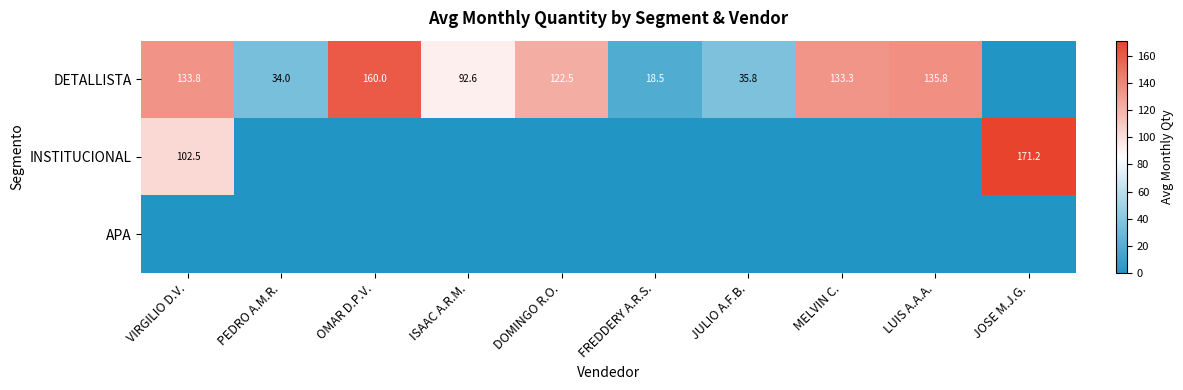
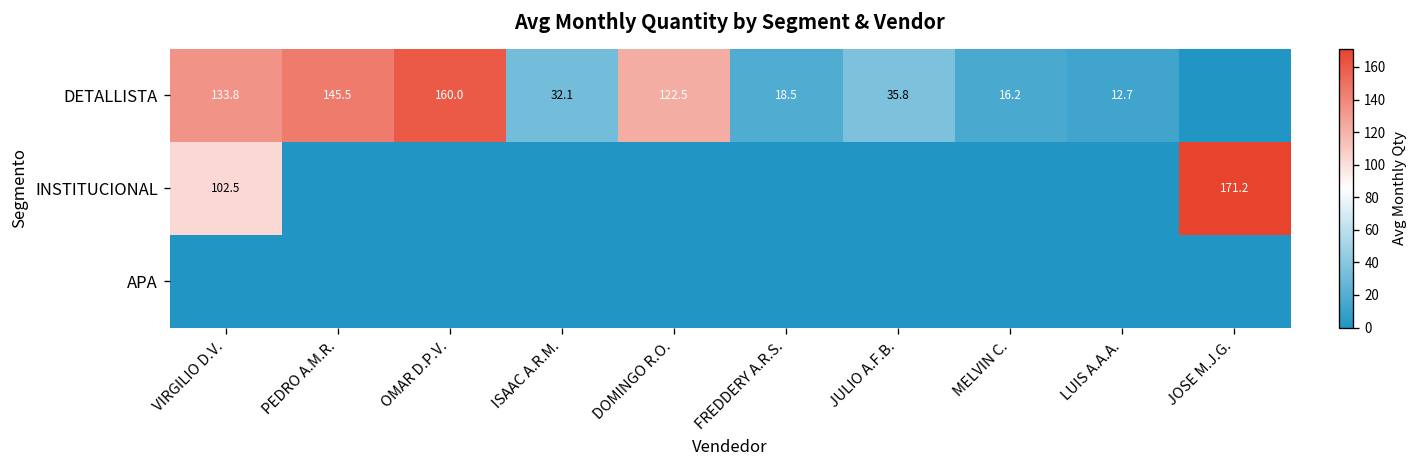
  {
    "DETALLISTA": {
      "VIRGILIO D.V.": 133.8,
-     "PEDRO A.M.R.": 34.0,
+     "PEDRO A.M.R.": 145.5,
      "OMAR D.P.V.": 160.0,
-     "ISAAC A.R.M.": 92.6,
+     "ISAAC A.R.M.": 32.1,
      "DOMINGO R.O.": 122.5,
      "FREDDERY A.R.S.": 18.5,
      "JULIO A.F.B.": 35.8,
-     "MELVIN C.": 133.3,
-     "LUIS A.A.A.": 135.8
+     "MELVIN C.": 16.2,
+     "LUIS A.A.A.": 12.7
    },
    "INSTITUCIONAL": {
      "VIRGILIO D.V.": 102.5,
      "JOSE M.J.G.": 171.2
    }
  }
